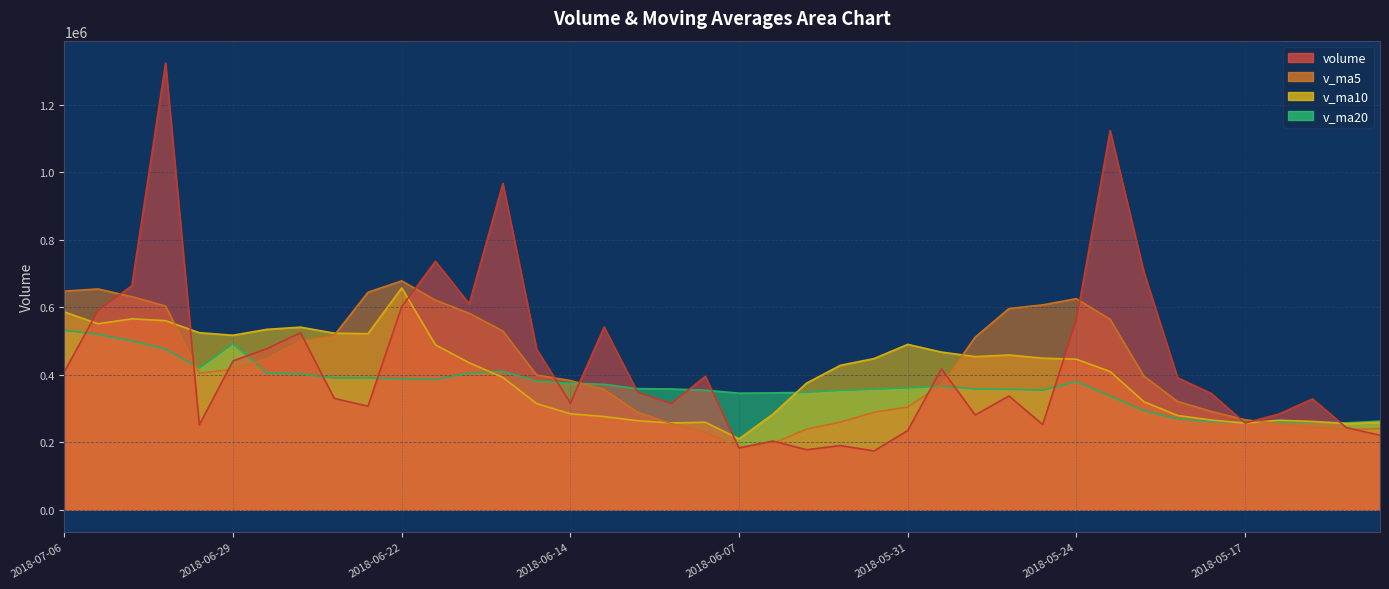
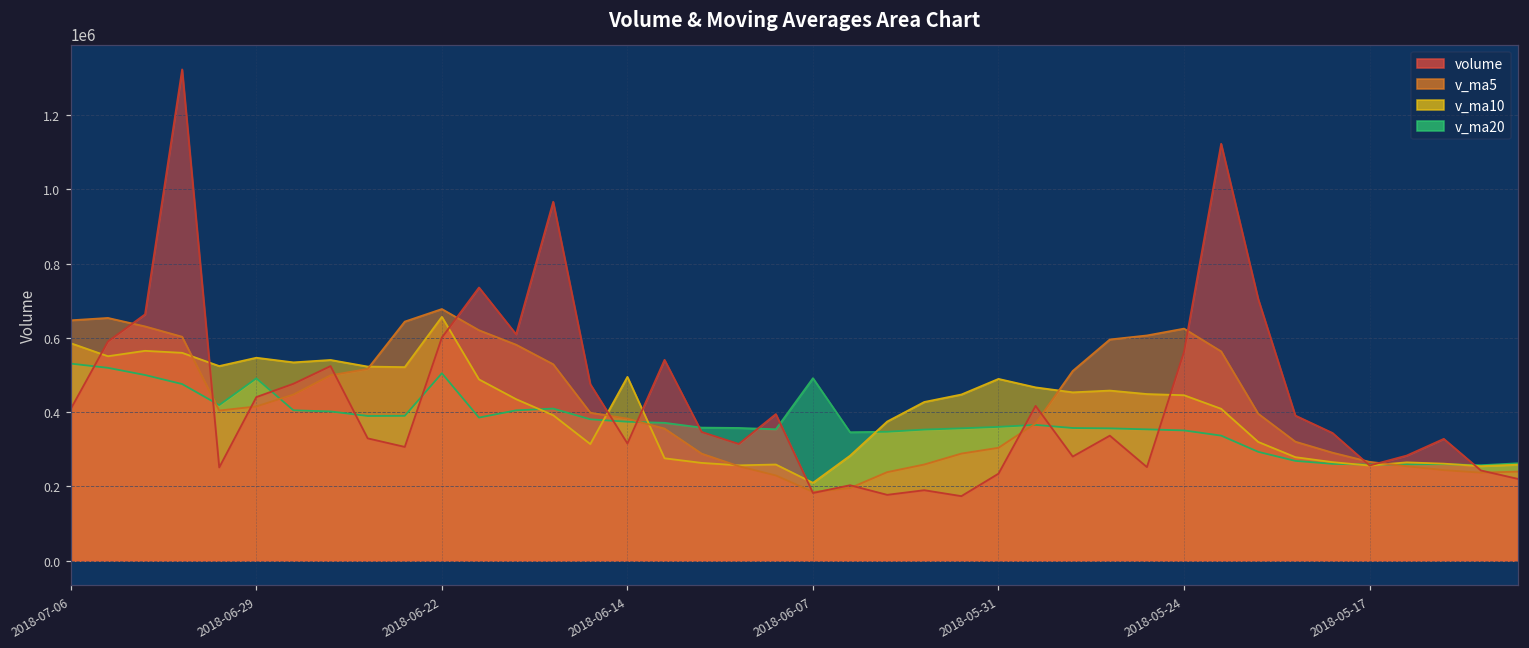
  {
    "v_ma20": {
      "2018-07-06": 530000,
      "2018-06-29": 490000,
-     "2018-06-22": 390000,
+     "2018-06-22": 500000,
      "2018-06-14": 370000,
-     "2018-06-07": 350000,
+     "2018-06-07": 490000,
      "2018-05-31": 360000,
-     "2018-05-24": 380000
+     "2018-05-24": 350000
    },
    "v_ma10": {
      "2018-07-06": 590000,
-     "2018-06-29": 520000,
+     "2018-06-29": 550000,
      "2018-06-22": 660000,
-     "2018-06-14": 280000,
+     "2018-06-14": 500000,
      "2018-06-07": 210000,
      "2018-05-31": 490000,
      "2018-05-24": 450000
    }
  }
